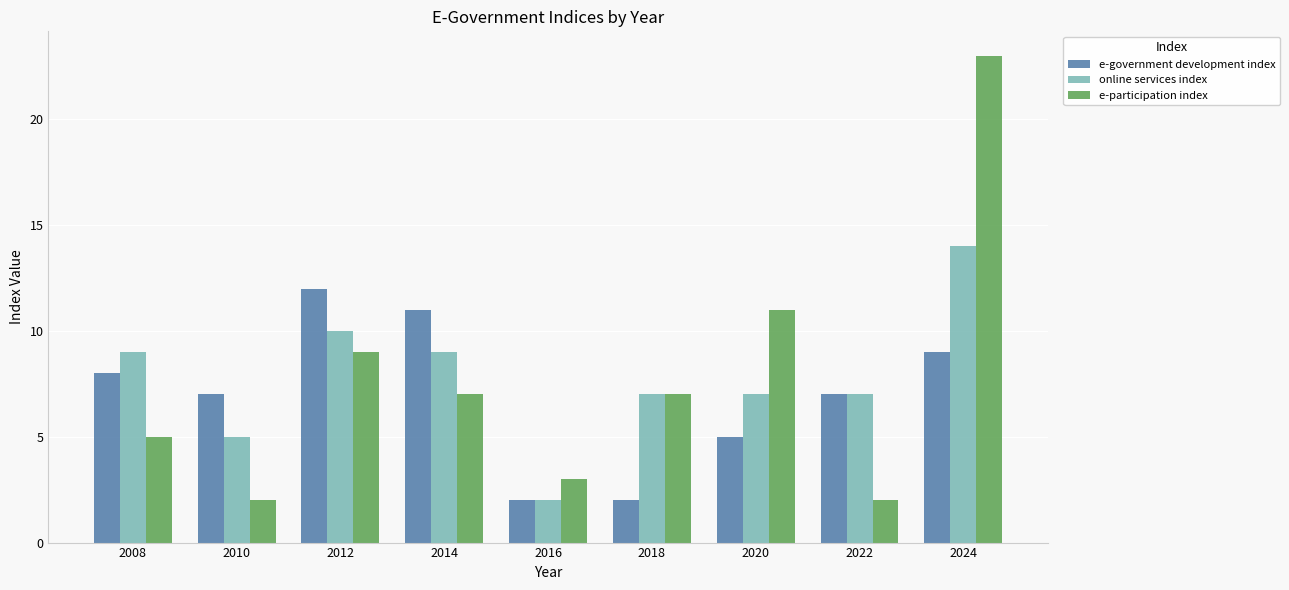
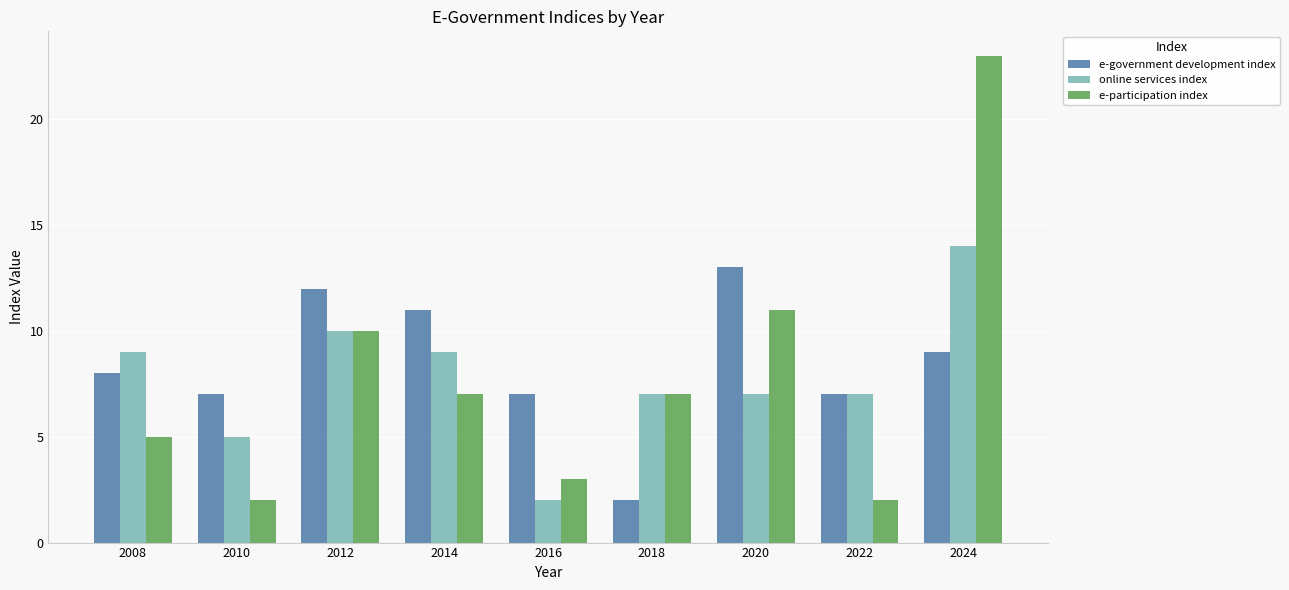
  {
    "e-government development index": {
      "2008": 8,
      "2010": 7,
      "2012": 12,
      "2014": 11,
-     "2016": 2,
+     "2016": 7,
      "2018": 2,
-     "2020": 5,
+     "2020": 13,
      "2022": 7,
      "2024": 9
    },
    "online services index": {
      "2008": 9,
      "2010": 5,
      "2012": 10,
      "2014": 9,
      "2016": 2,
      "2018": 7,
      "2020": 7,
      "2022": 7,
      "2024": 14
    },
    "e-participation index": {
      "2008": 5,
      "2010": 2,
-     "2012": 9,
+     "2012": 10,
      "2014": 7,
      "2016": 3,
      "2018": 7,
      "2020": 11,
      "2022": 2,
      "2024": 23
    }
  }
